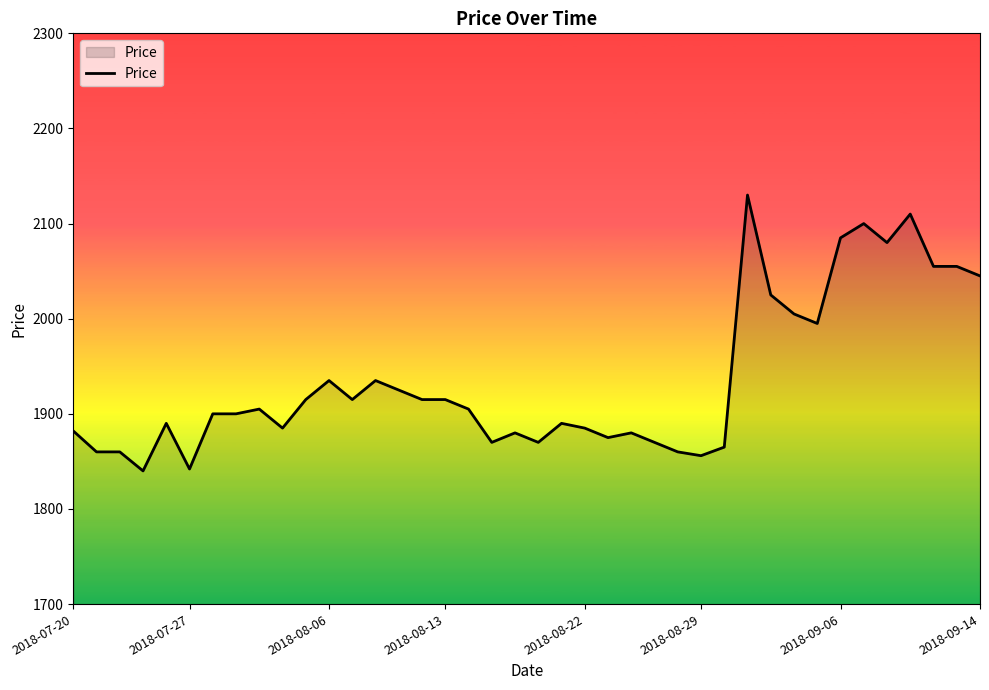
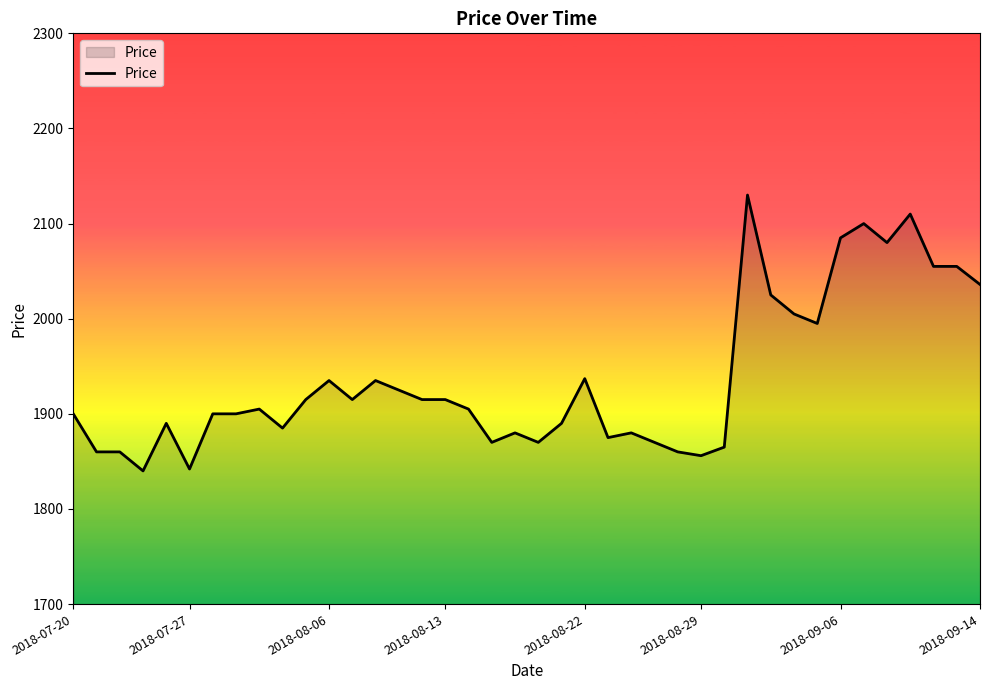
  {
-   "2018-07-20": 1880,
+   "2018-07-20": 1900,
    "2018-07-27": 1840,
    "2018-08-06": 1940,
    "2018-08-13": 1920,
-   "2018-08-22": 1890,
+   "2018-08-22": 1940,
    "2018-08-29": 1860,
    "2018-09-06": 2090,
-   "2018-09-14": 2050
+   "2018-09-14": 2040
  }
